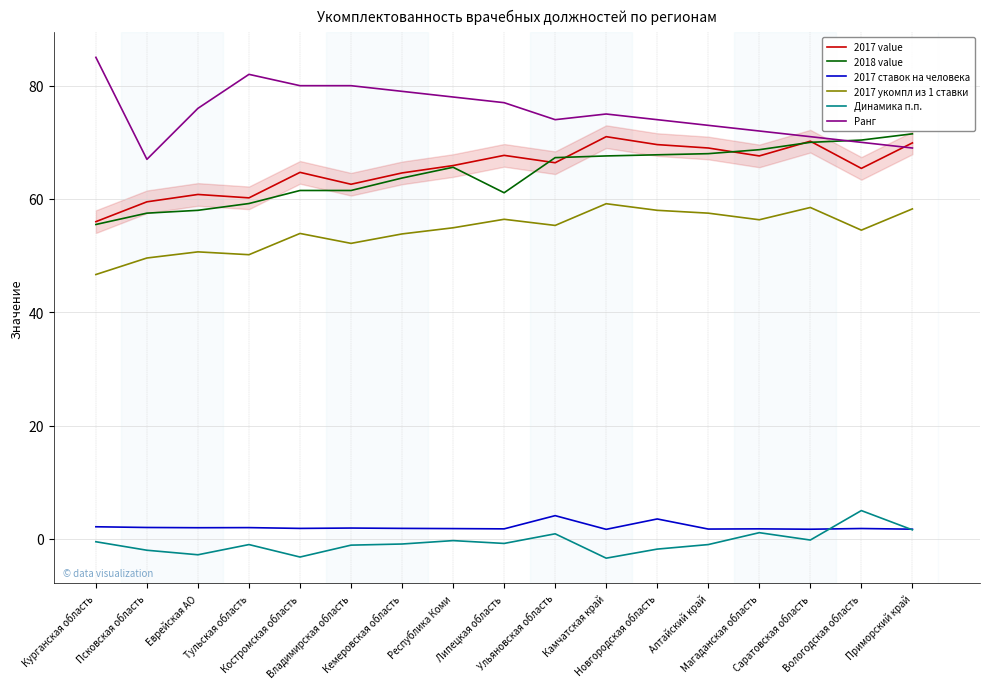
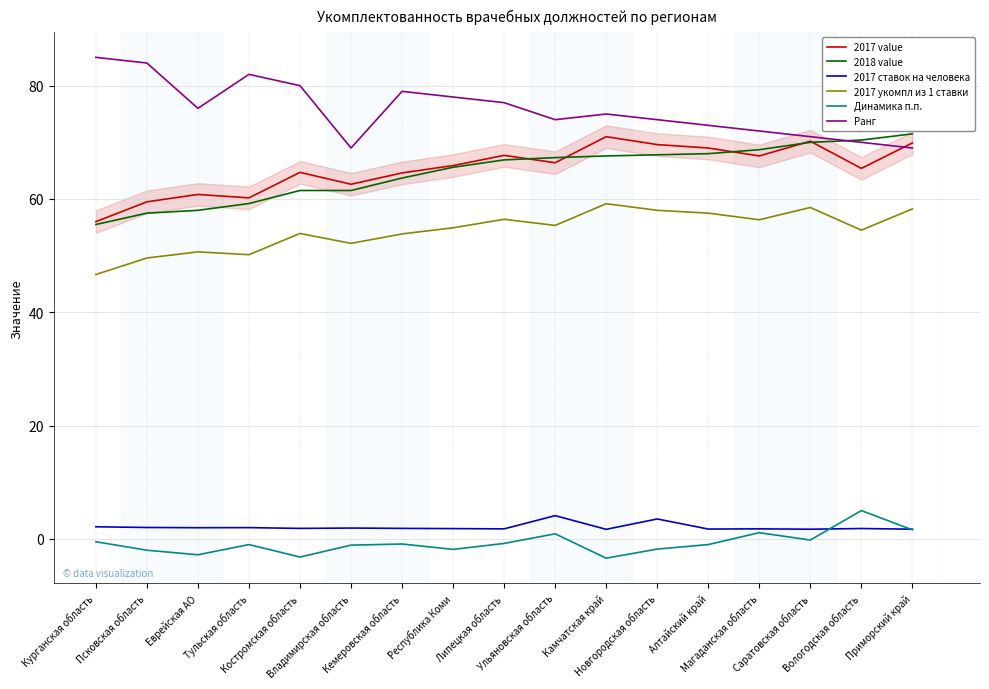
  {
    "2018 value": {
      "Курганская область": 56,
      "Псковская область": 58,
      "Еврейская АО": 58,
      "Тульская область": 59,
      "Костромская область": 62,
      "Владимирская область": 62,
      "Кемеровская область": 64,
-     "Липецкая область": 61,
+     "Липецкая область": 67,
      "Ульяновская область": 67,
      "Камчатская край": 68,
      "Новгородская область": 68,
      "Алтайский край": 68,
      "Магаданская область": 69
    },
    "2017 ставок на человека": {
      "Курганская область": 2,
      "Псковская область": 2,
      "Еврейская АО": 2,
      "Тульская область": 2,
      "Костромская область": 2,
      "Владимирская область": 2,
      "Кемеровская область": 2,
      "Республика Коми": 2,
      "Липецкая область": 2,
      "Ульяновская область": 4,
      "Камчатская край": 2,
      "Новгородская область": 4,
      "Алтайский край": 2,
      "Магаданская область": 2,
      "Саратовская область": 2,
      "Вологодская область": 2
    },
    "2017 укомпл из 1 ставки": {
      "Курганская область": 47,
      "Псковская область": 50,
      "Еврейская АО": 51,
      "Тульская область": 50,
      "Костромская область": 54,
      "Владимирская область": 52,
      "Кемеровская область": 54,
      "Республика Коми": 55,
      "Липецкая область": 56,
      "Ульяновская область": 55,
      "Камчатская край": 59,
      "Новгородская область": 58,
      "Алтайский край": 58,
      "Магаданская область": 56,
      "Саратовская область": 59,
      "Вологодская область": 55,
      "Приморский край": 58
    },
    "Динамика п.п.": {
      "Курганская область": -1,
      "Псковская область": -2,
      "Еврейская АО": -3,
      "Тульская область": -1,
      "Костромская область": -3,
      "Владимирская область": -1,
      "Кемеровская область": -1,
-     "Республика Коми": 0,
+     "Республика Коми": -2,
      "Липецкая область": -1,
      "Ульяновская область": 1,
      "Камчатская край": -3,
      "Новгородская область": -2,
      "Алтайский край": -1,
      "Магаданская область": 1,
      "Саратовская область": 0,
      "Вологодская область": 5
    },
    "Ранг": {
      "Курганская область": 85,
-     "Псковская область": 67,
+     "Псковская область": 84,
      "Еврейская АО": 76,
      "Тульская область": 82,
      "Костромская область": 80,
-     "Владимирская область": 80,
+     "Владимирская область": 69,
      "Кемеровская область": 79,
      "Республика Коми": 78,
      "Липецкая область": 77,
      "Ульяновская область": 74,
      "Камчатская край": 75,
      "Новгородская область": 74,
      "Алтайский край": 73,
      "Магаданская область": 72,
      "Саратовская область": 71,
      "Приморский край": 69
    }
  }
